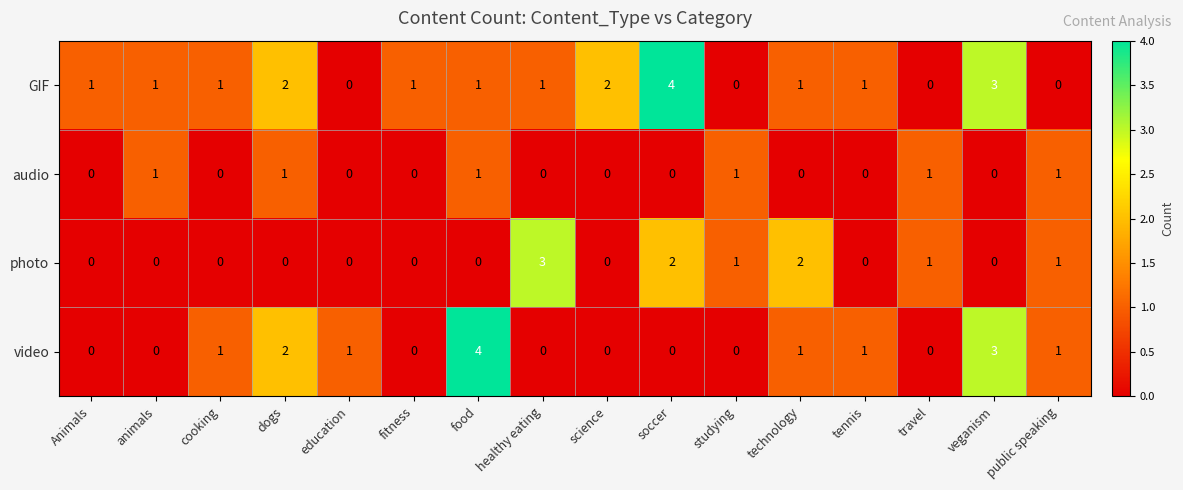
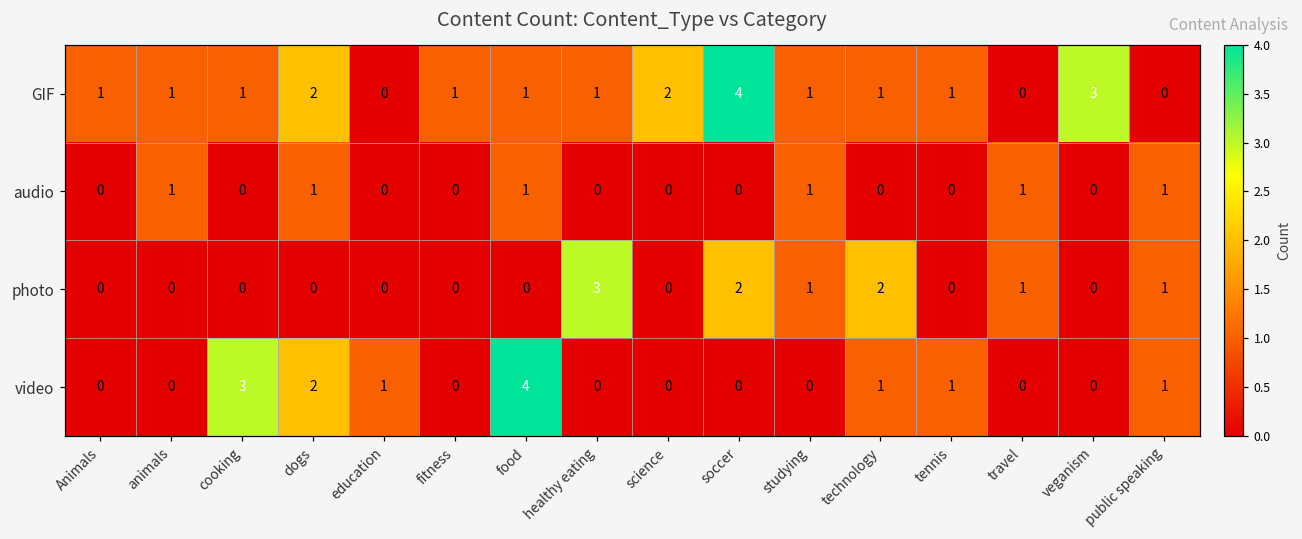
  {
    "GIF": {
      "Animals": 1,
      "animals": 1,
      "cooking": 1,
      "dogs": 2,
      "education": 0,
      "fitness": 1,
      "food": 1,
      "healthy eating": 1,
      "science": 2,
      "soccer": 4,
-     "studying": 0,
+     "studying": 1,
      "technology": 1,
      "tennis": 1,
      "travel": 0,
      "veganism": 3,
      "public speaking": 0
    },
    "audio": {
      "Animals": 0,
      "animals": 1,
      "cooking": 0,
      "dogs": 1,
      "education": 0,
      "fitness": 0,
      "food": 1,
      "healthy eating": 0,
      "science": 0,
      "soccer": 0,
      "studying": 1,
      "technology": 0,
      "tennis": 0,
      "travel": 1,
      "veganism": 0,
      "public speaking": 1
    },
    "photo": {
      "Animals": 0,
      "animals": 0,
      "cooking": 0,
      "dogs": 0,
      "education": 0,
      "fitness": 0,
      "food": 0,
      "healthy eating": 3,
      "science": 0,
      "soccer": 2,
      "studying": 1,
      "technology": 2,
      "tennis": 0,
      "travel": 1,
      "veganism": 0,
      "public speaking": 1
    },
    "video": {
      "Animals": 0,
      "animals": 0,
-     "cooking": 1,
+     "cooking": 3,
      "dogs": 2,
      "education": 1,
      "fitness": 0,
      "food": 4,
      "healthy eating": 0,
      "science": 0,
      "soccer": 0,
      "studying": 0,
      "technology": 1,
      "tennis": 1,
      "travel": 0,
-     "veganism": 3,
+     "veganism": 0,
      "public speaking": 1
    }
  }
